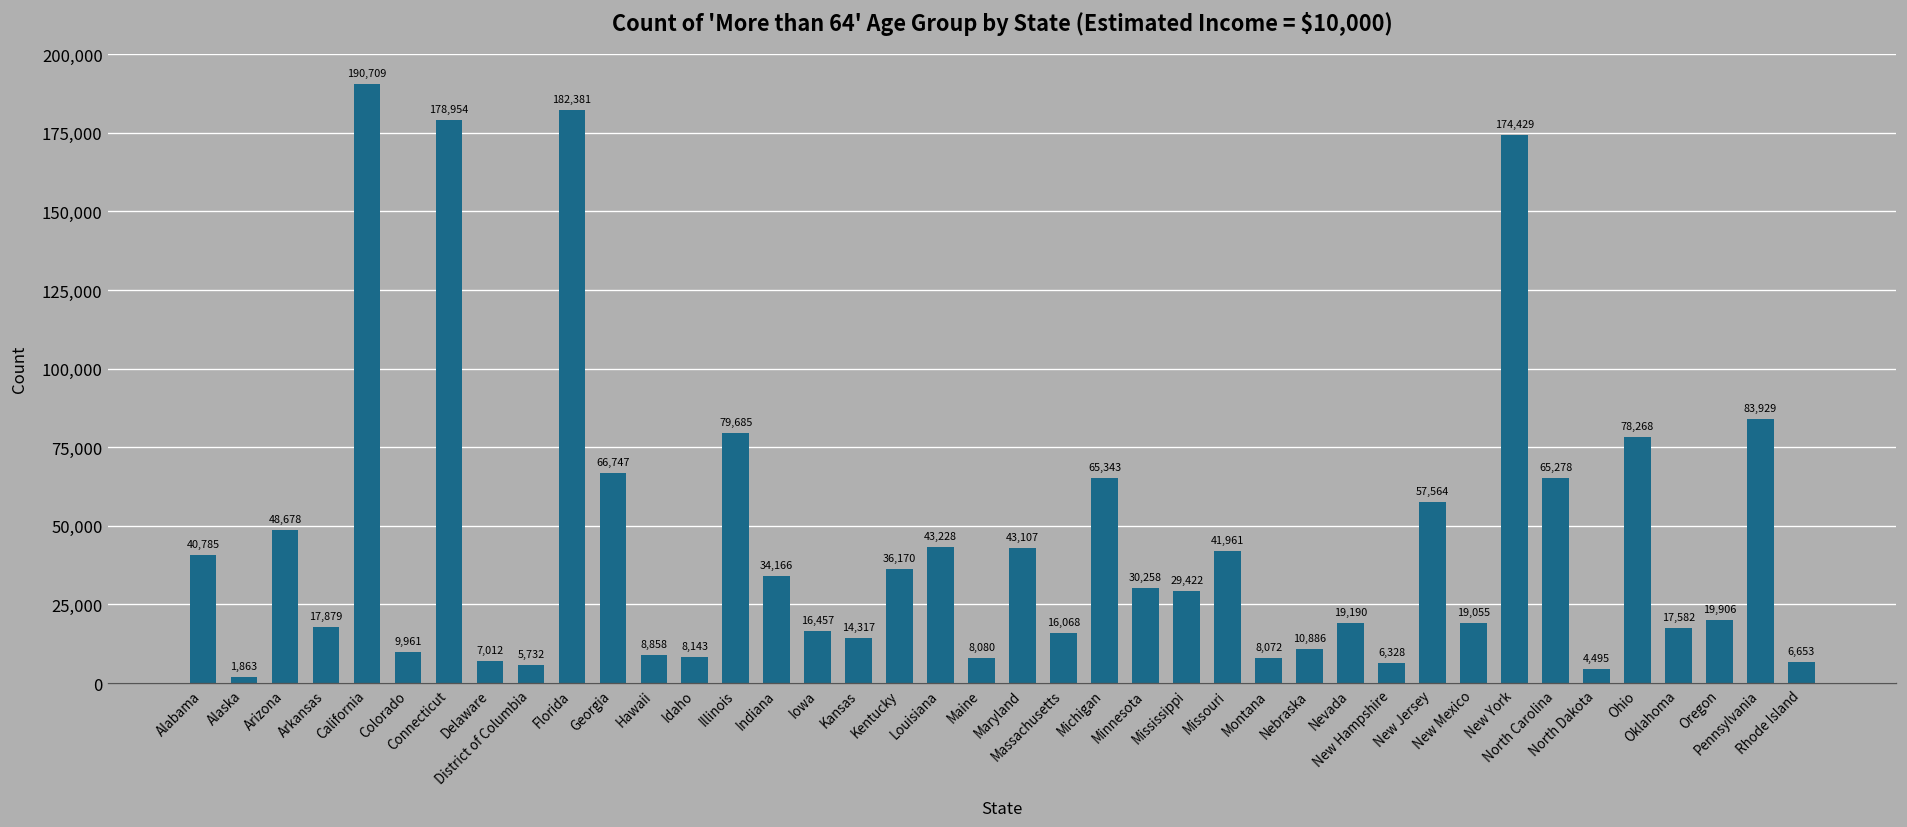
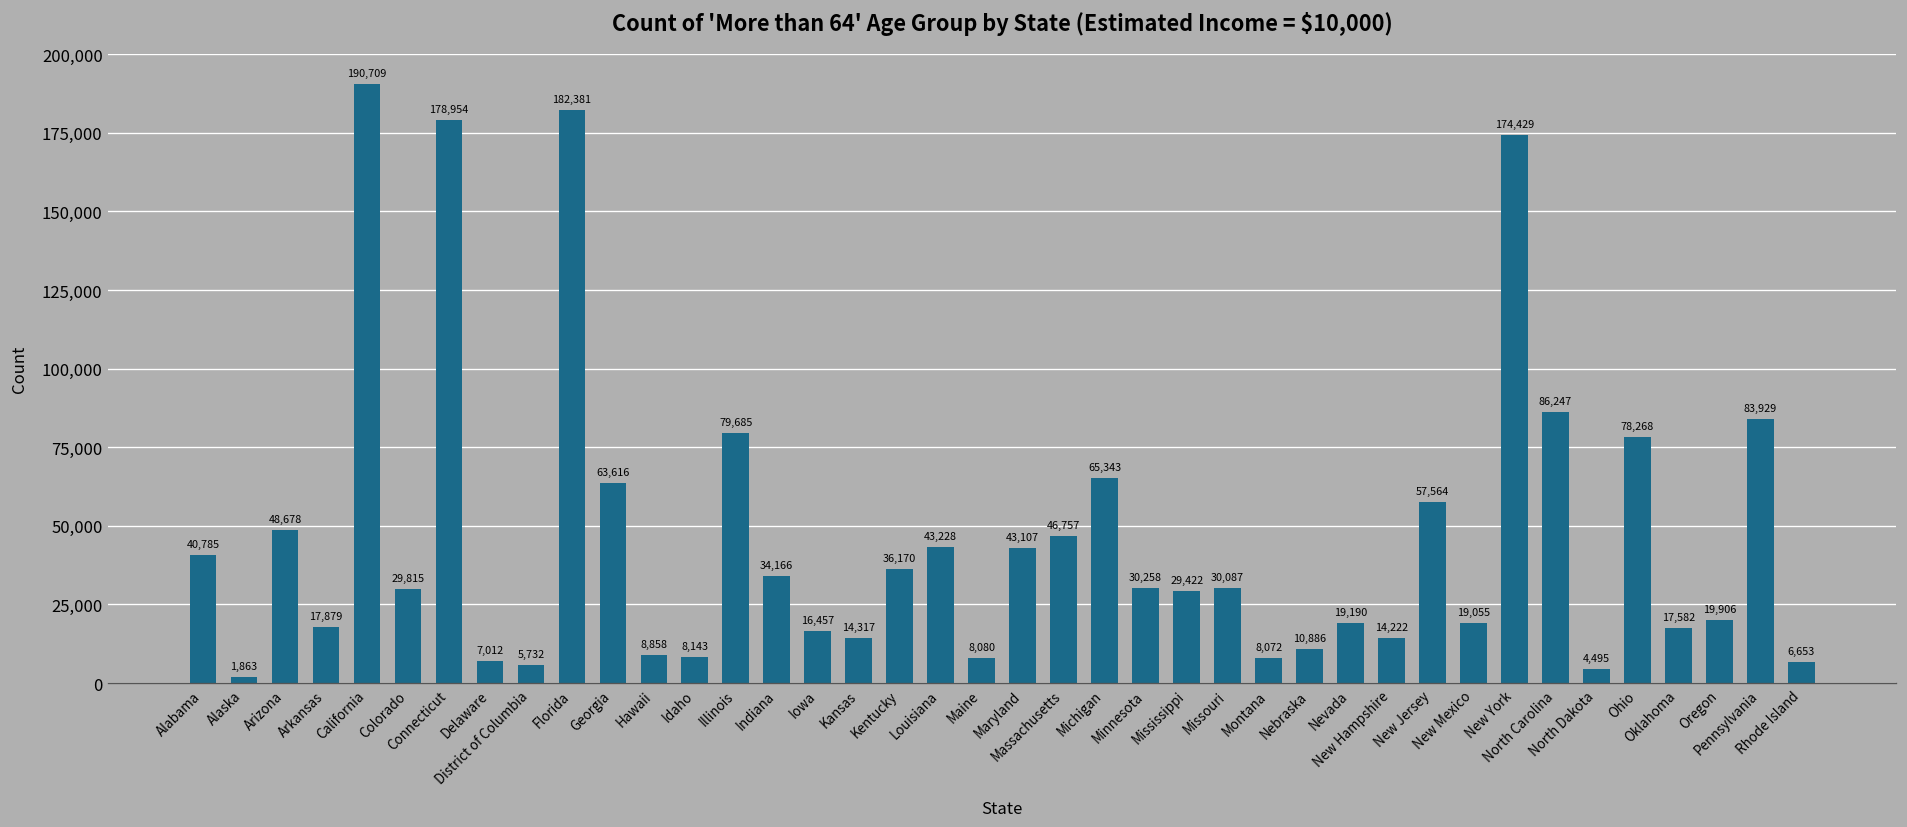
  {
    "Alabama": "40,785",
    "Alaska": "1,863",
    "Arizona": "48,678",
    "Arkansas": "17,879",
    "California": "190,709",
-   "Colorado": "9,961",
+   "Colorado": "29,815",
    "Connecticut": "178,954",
    "Delaware": "7,012",
    "District of Columbia": "5,732",
    "Florida": "182,381",
-   "Georgia": "66,747",
+   "Georgia": "63,616",
    "Hawaii": "8,858",
    "Idaho": "8,143",
    "Illinois": "79,685",
    "Indiana": "34,166",
    "Iowa": "16,457",
    "Kansas": "14,317",
    "Kentucky": "36,170",
    "Louisiana": "43,228",
    "Maine": "8,080",
    "Maryland": "43,107",
-   "Massachusetts": "16,068",
+   "Massachusetts": "46,757",
    "Michigan": "65,343",
    "Minnesota": "30,258",
    "Mississippi": "29,422",
-   "Missouri": "41,961",
+   "Missouri": "30,087",
    "Montana": "8,072",
    "Nebraska": "10,886",
    "Nevada": "19,190",
-   "New Hampshire": "6,328",
+   "New Hampshire": "14,222",
    "New Jersey": "57,564",
    "New Mexico": "19,055",
    "New York": "174,429",
-   "North Carolina": "65,278",
+   "North Carolina": "86,247",
    "North Dakota": "4,495",
    "Ohio": "78,268",
    "Oklahoma": "17,582",
    "Oregon": "19,906",
    "Pennsylvania": "83,929",
    "Rhode Island": "6,653"
  }
